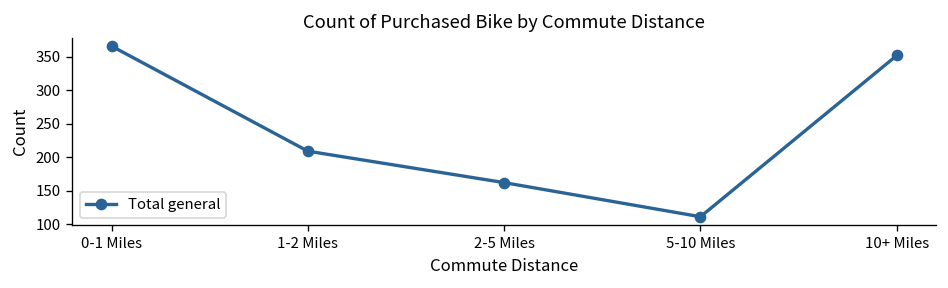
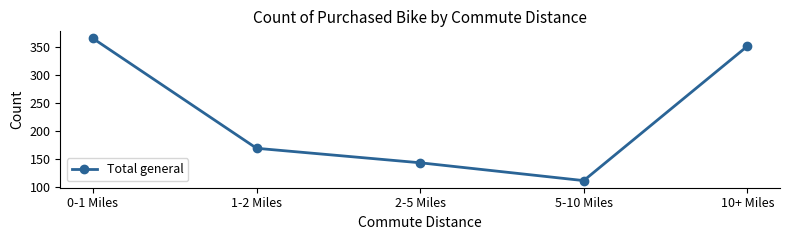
  {
    "0-1 Miles": 370,
-   "1-2 Miles": 210,
-   "2-5 Miles": 160,
+   "1-2 Miles": 170,
+   "2-5 Miles": 140,
    "5-10 Miles": 110,
    "10+ Miles": 350
  }
